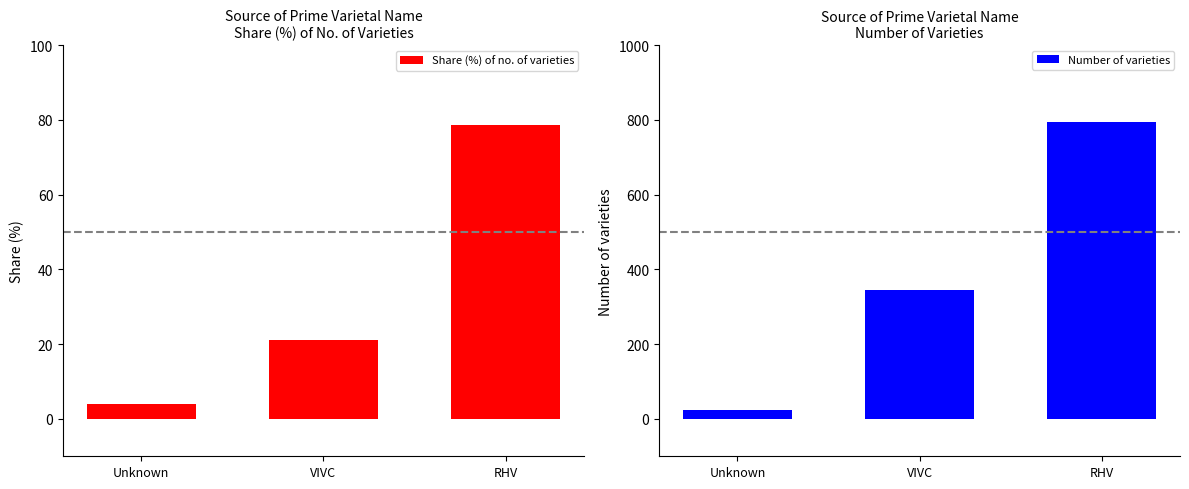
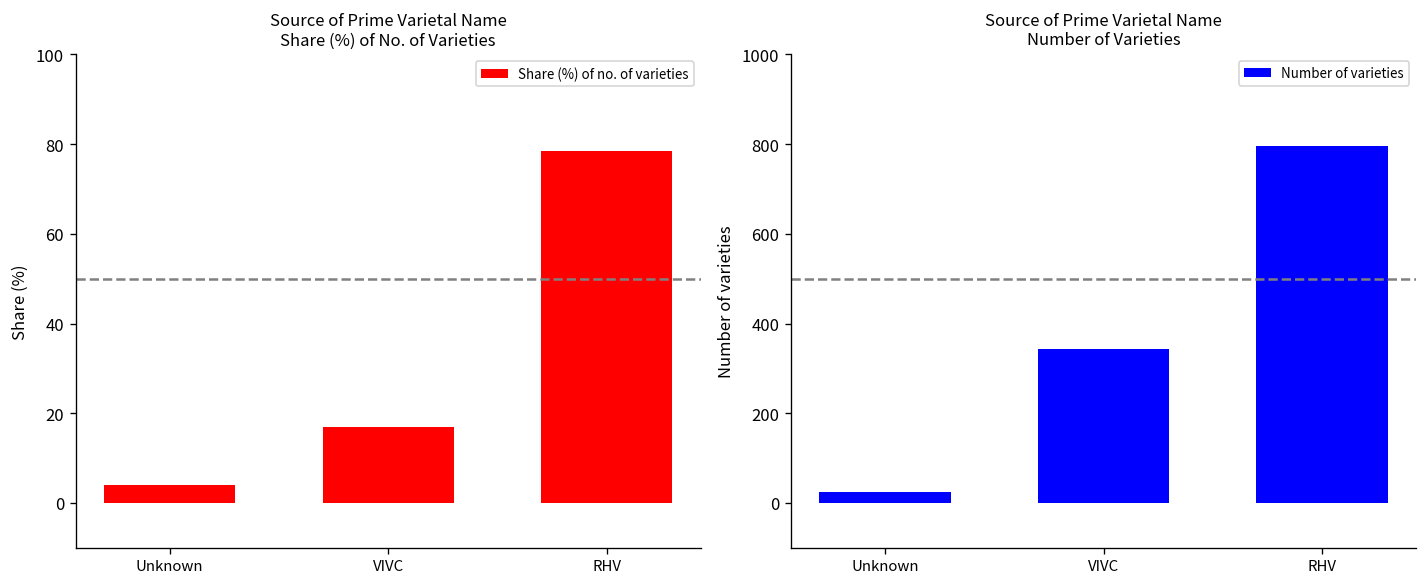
  {
    "Source of Prime Varietal Name Share (%) of No. of Varieties": {
      "Unknown": 4,
-     "VIVC": 21,
+     "VIVC": 17,
      "RHV": 79
    },
    "Source of Prime Varietal Name Number of Varieties": {
      "Unknown": 20,
      "VIVC": 340,
      "RHV": 800
    }
  }
